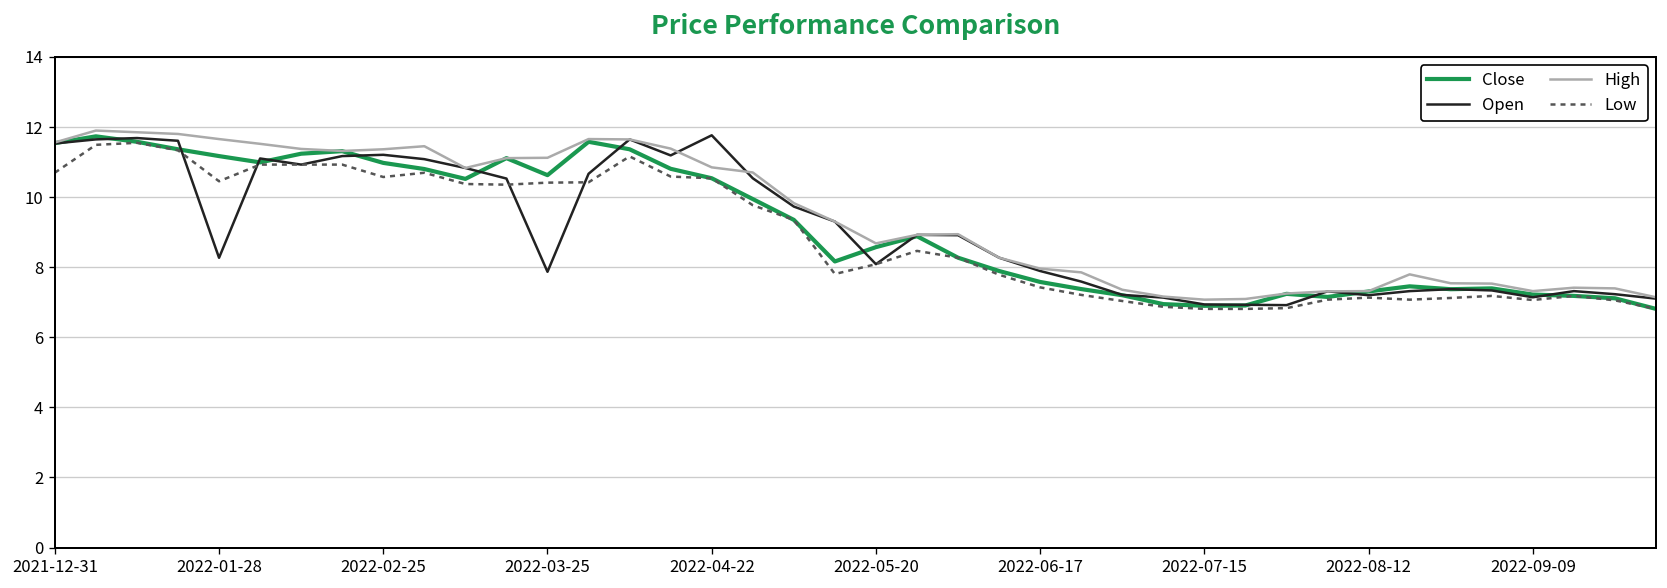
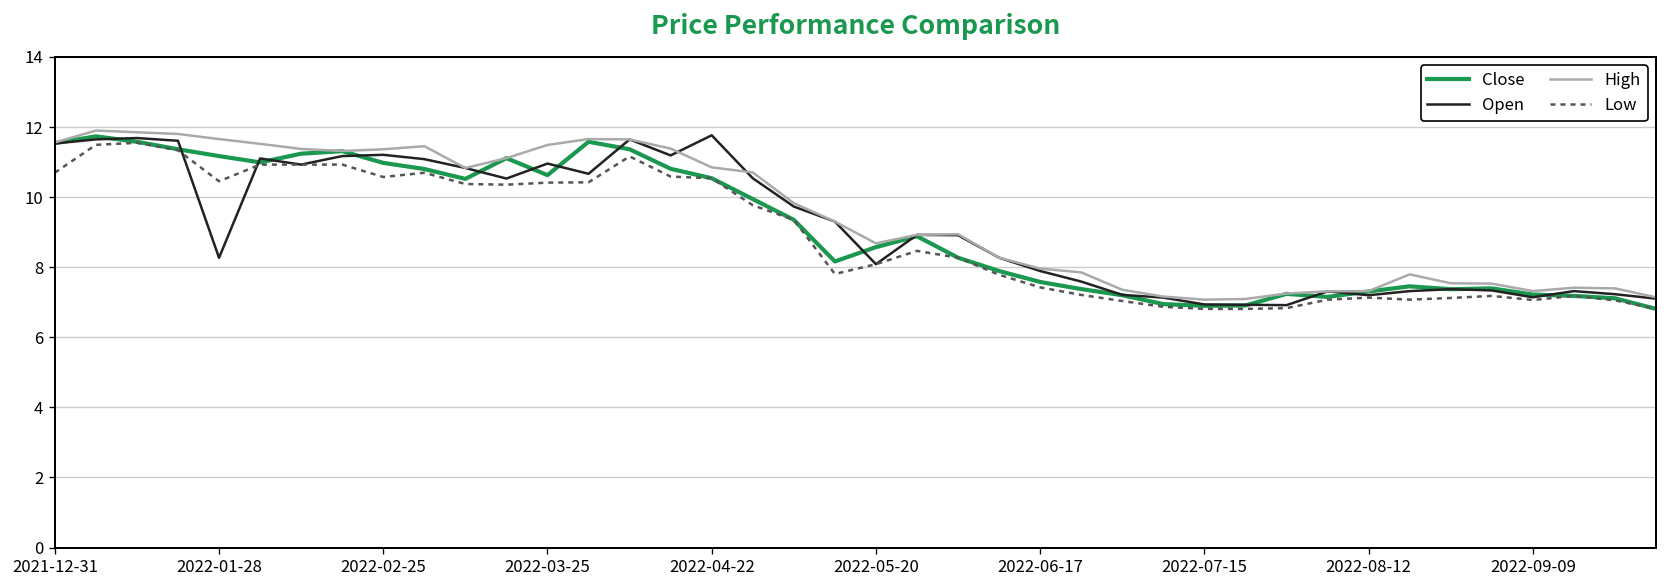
  {
    "Close": {
      "2022-01-28": 11.2,
      "2022-02-25": 11.0,
      "2022-03-25": 10.6,
      "2022-05-20": 8.6,
      "2022-06-17": 7.6
    },
    "Open": {
      "2022-01-28": 8.3,
      "2022-02-25": 11.2,
-     "2022-03-25": 7.9,
+     "2022-03-25": 11.0,
      "2022-04-22": 11.8
    },
    "High": {
      "2022-01-28": 11.7,
      "2022-02-25": 11.4,
-     "2022-03-25": 11.1,
+     "2022-03-25": 11.5,
      "2022-04-22": 10.8,
      "2022-05-20": 8.7,
      "2022-07-15": 7.1,
      "2022-09-09": 7.3
    },
    "Low": {
      "2021-12-31": 10.7,
      "2022-01-28": 10.5,
      "2022-02-25": 10.6,
      "2022-03-25": 10.4,
      "2022-06-17": 7.4
    }
  }
